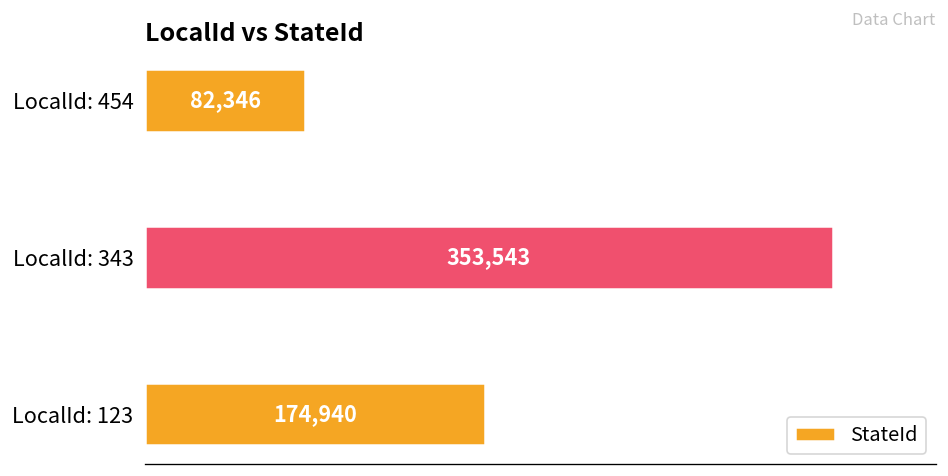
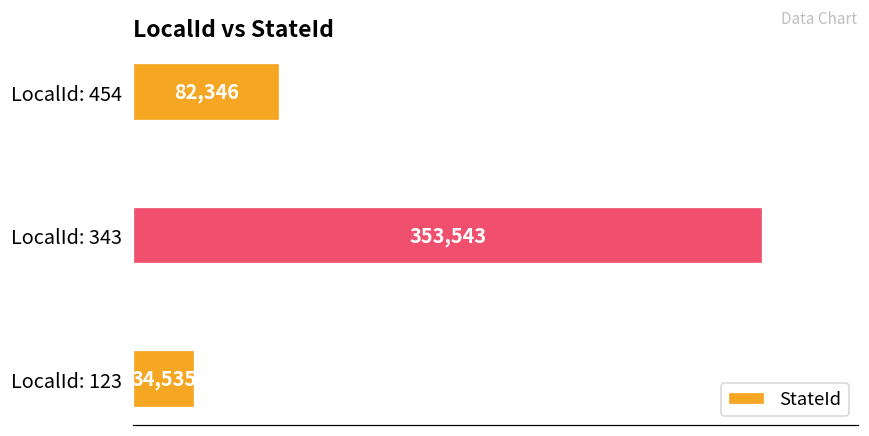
  {
    "LocalId: 454": "82,346",
    "LocalId: 343": "353,543",
-   "LocalId: 123": "174,940"
+   "LocalId: 123": "34,535"
  }
